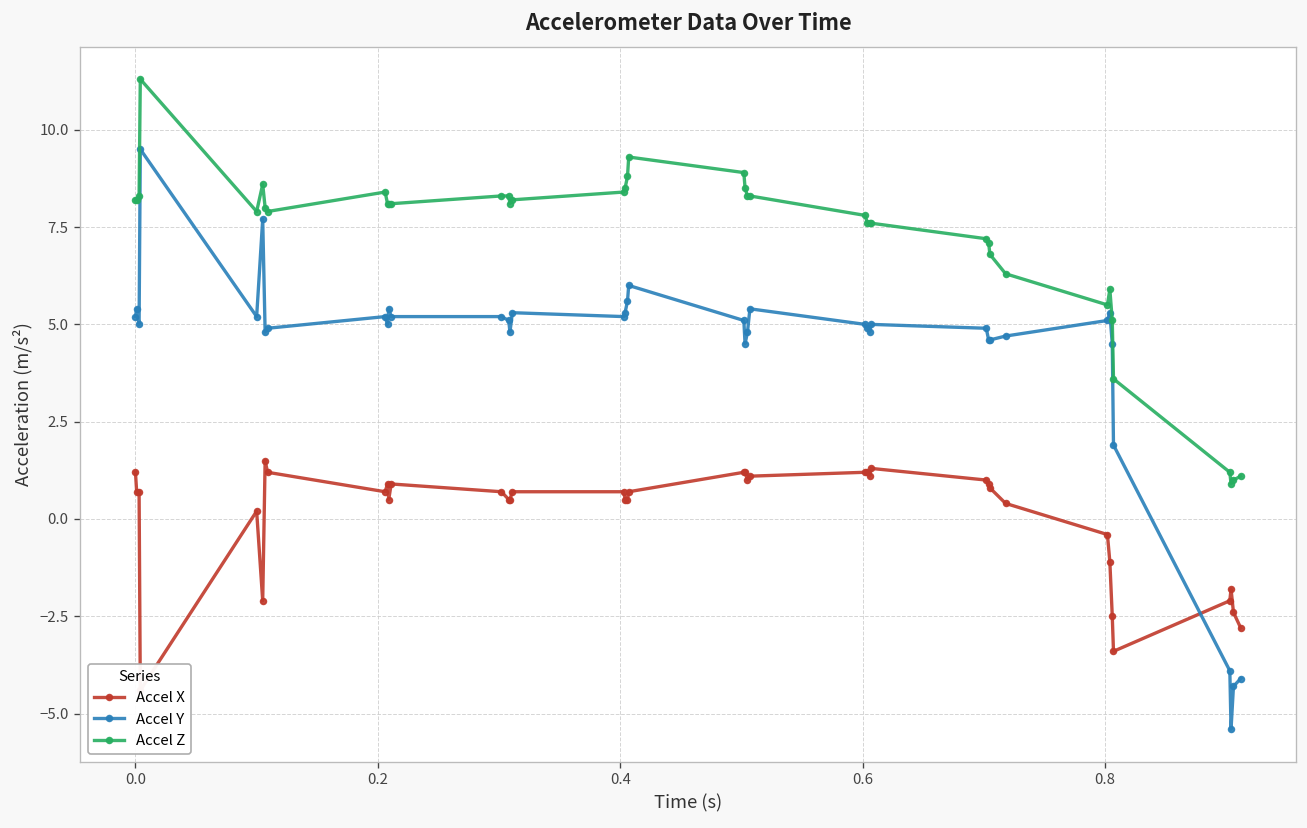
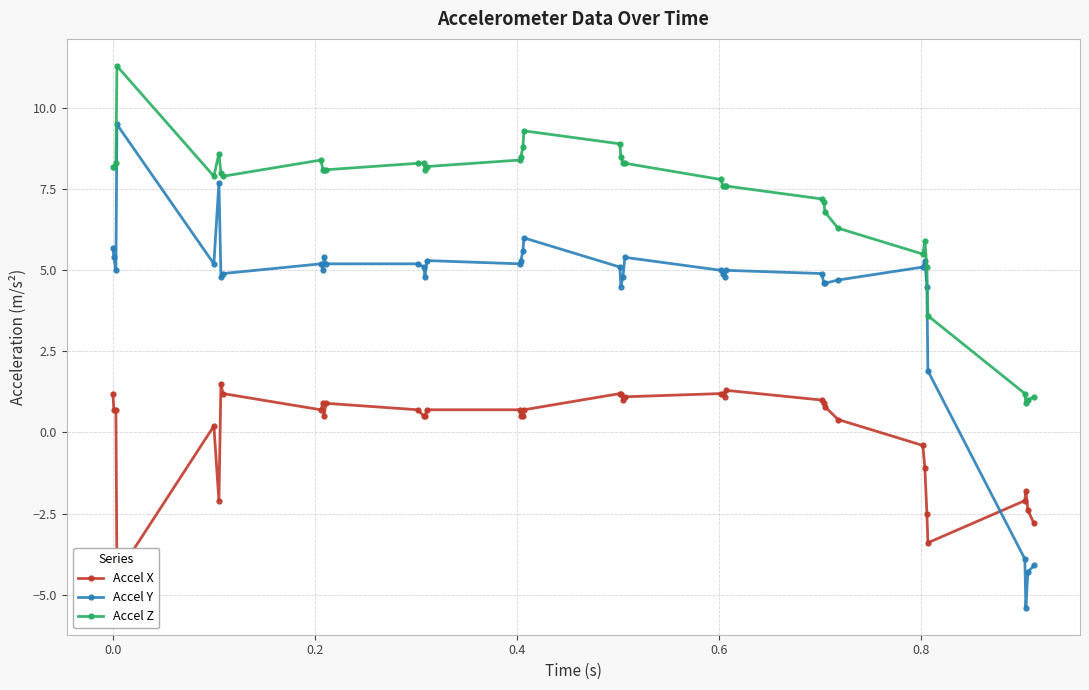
  {
    "Accel X": {
      "0.0": 1.2
    },
    "Accel Y": {
-     "0.0": 5.2
+     "0.0": 5.7
    },
    "Accel Z": {
      "0.0": 8.2
    }
  }
